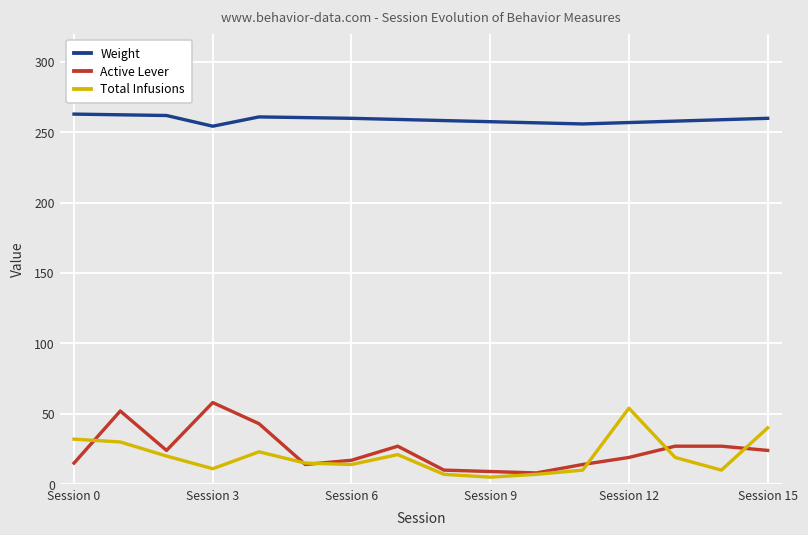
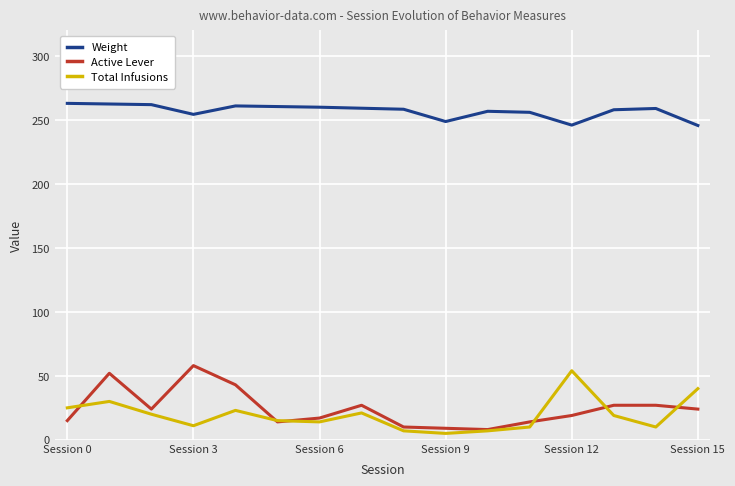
  {
    "Weight": {
      "Session 0": 263,
      "Session 3": 254,
      "Session 6": 260,
-     "Session 9": 258,
-     "Session 12": 257,
-     "Session 15": 260
+     "Session 9": 249,
+     "Session 12": 246,
+     "Session 15": 246
    },
    "Active Lever": {
      "Session 0": 15,
      "Session 3": 58,
      "Session 6": 17,
      "Session 9": 9,
      "Session 12": 19,
      "Session 15": 24
    },
    "Total Infusions": {
-     "Session 0": 32,
+     "Session 0": 25,
      "Session 3": 11,
      "Session 6": 14,
      "Session 9": 5,
      "Session 12": 54,
      "Session 15": 40
    }
  }
